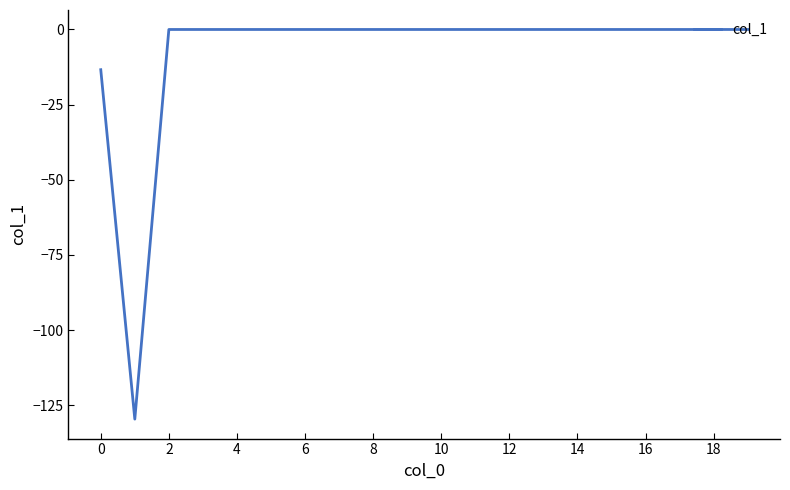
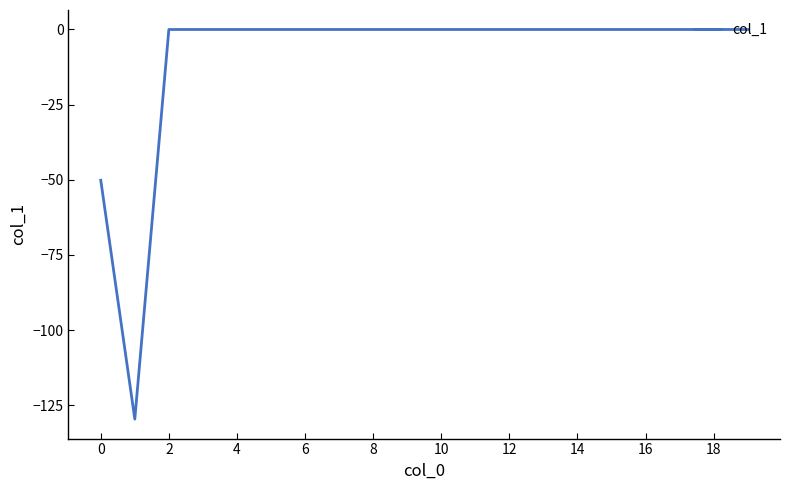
  {
-   "0": -13,
+   "0": -50,
    "2": 0,
    "4": 0,
    "6": 0,
    "8": 0,
    "10": 0,
    "12": 0,
    "14": 0,
    "16": 0,
    "18": 0
  }
